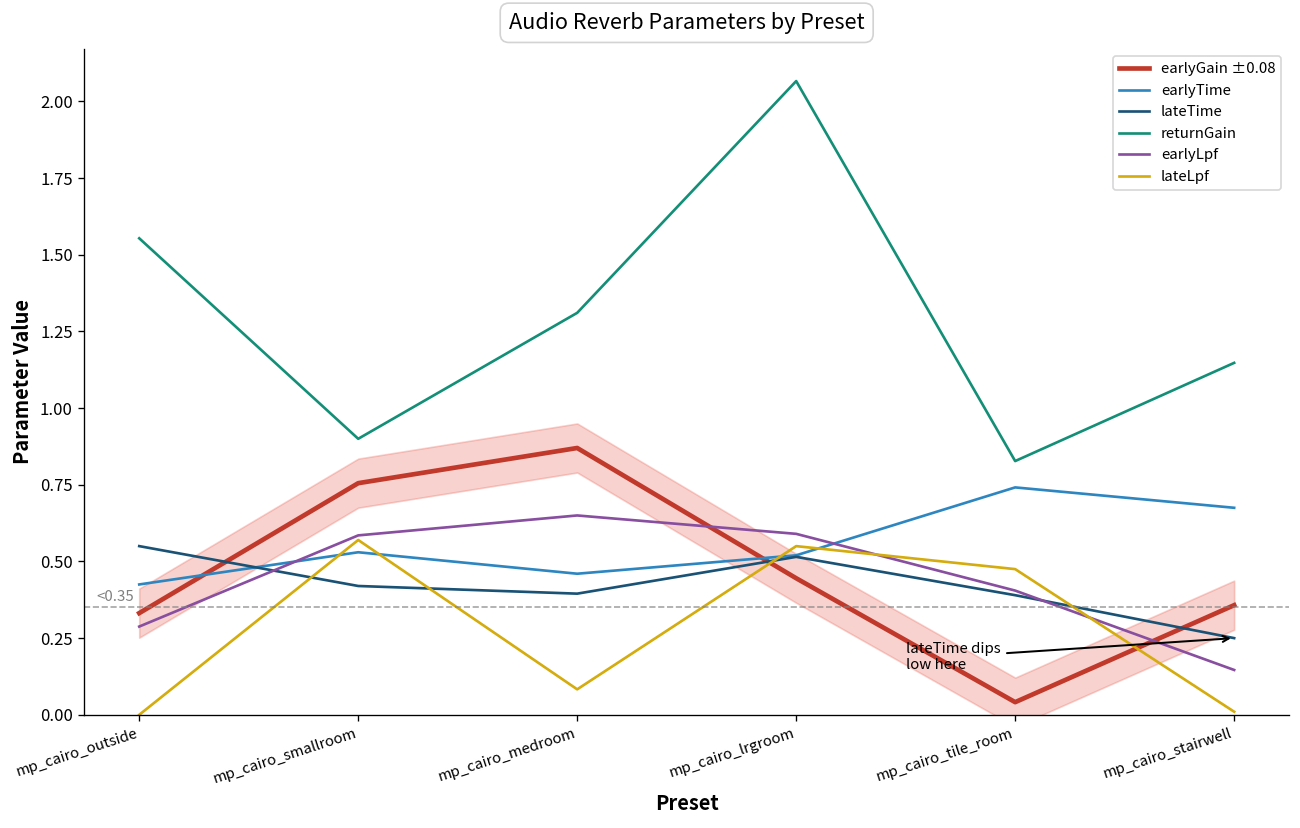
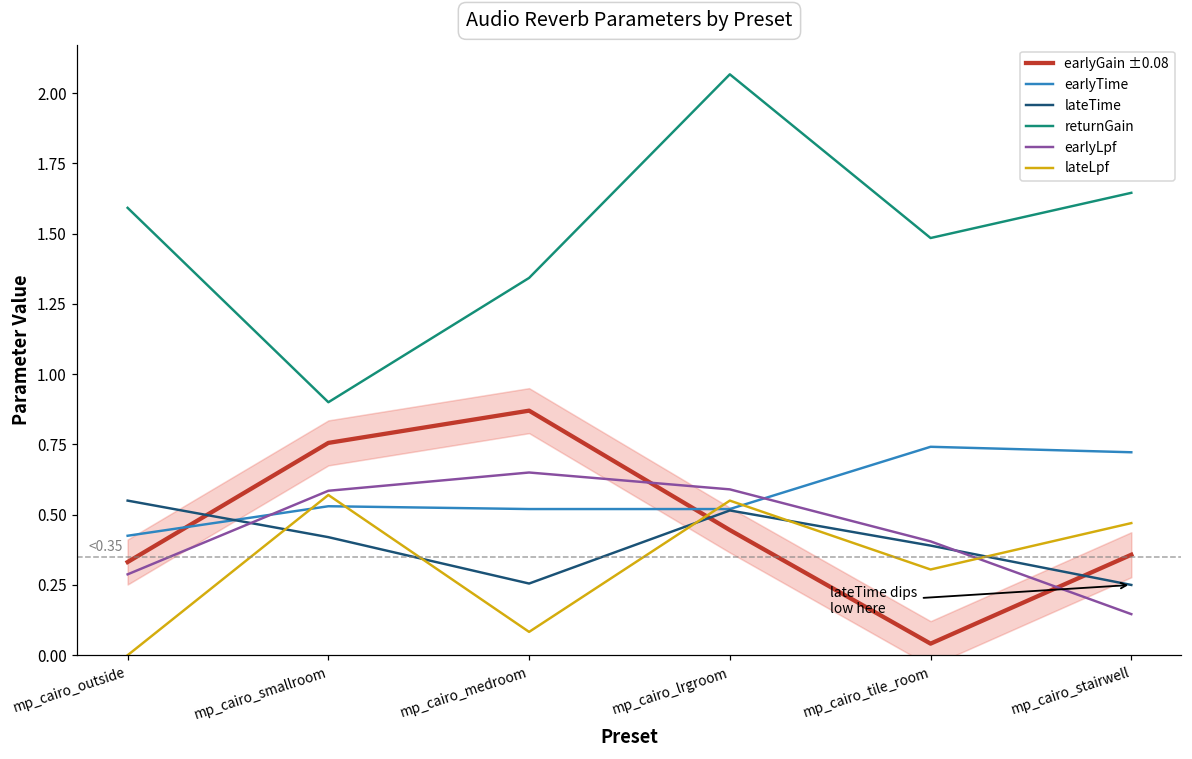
  {
    "earlyTime": {
      "mp_cairo_outside": 0.43,
      "mp_cairo_smallroom": 0.53,
-     "mp_cairo_medroom": 0.46,
+     "mp_cairo_medroom": 0.52,
      "mp_cairo_tile_room": 0.74,
-     "mp_cairo_stairwell": 0.68
+     "mp_cairo_stairwell": 0.72
    },
    "lateTime": {
      "mp_cairo_outside": 0.55,
      "mp_cairo_smallroom": 0.42,
-     "mp_cairo_medroom": 0.40,
+     "mp_cairo_medroom": 0.26,
      "mp_cairo_tile_room": 0.39,
      "mp_cairo_stairwell": 0.25
    },
    "returnGain": {
-     "mp_cairo_outside": 1.55,
+     "mp_cairo_outside": 1.59,
      "mp_cairo_smallroom": 0.90,
-     "mp_cairo_medroom": 1.31,
+     "mp_cairo_medroom": 1.34,
      "mp_cairo_lrgroom": 2.07,
-     "mp_cairo_tile_room": 0.83,
-     "mp_cairo_stairwell": 1.15
+     "mp_cairo_tile_room": 1.48,
+     "mp_cairo_stairwell": 1.64
    },
    "earlyLpf": {
      "mp_cairo_outside": 0.29,
      "mp_cairo_smallroom": 0.59,
      "mp_cairo_medroom": 0.65,
      "mp_cairo_lrgroom": 0.59,
      "mp_cairo_tile_room": 0.41,
      "mp_cairo_stairwell": 0.15
    },
    "lateLpf": {
      "mp_cairo_outside": 0.00,
      "mp_cairo_smallroom": 0.57,
      "mp_cairo_medroom": 0.08,
      "mp_cairo_lrgroom": 0.55,
-     "mp_cairo_tile_room": 0.48,
-     "mp_cairo_stairwell": 0.01
+     "mp_cairo_tile_room": 0.31,
+     "mp_cairo_stairwell": 0.47
    }
  }
